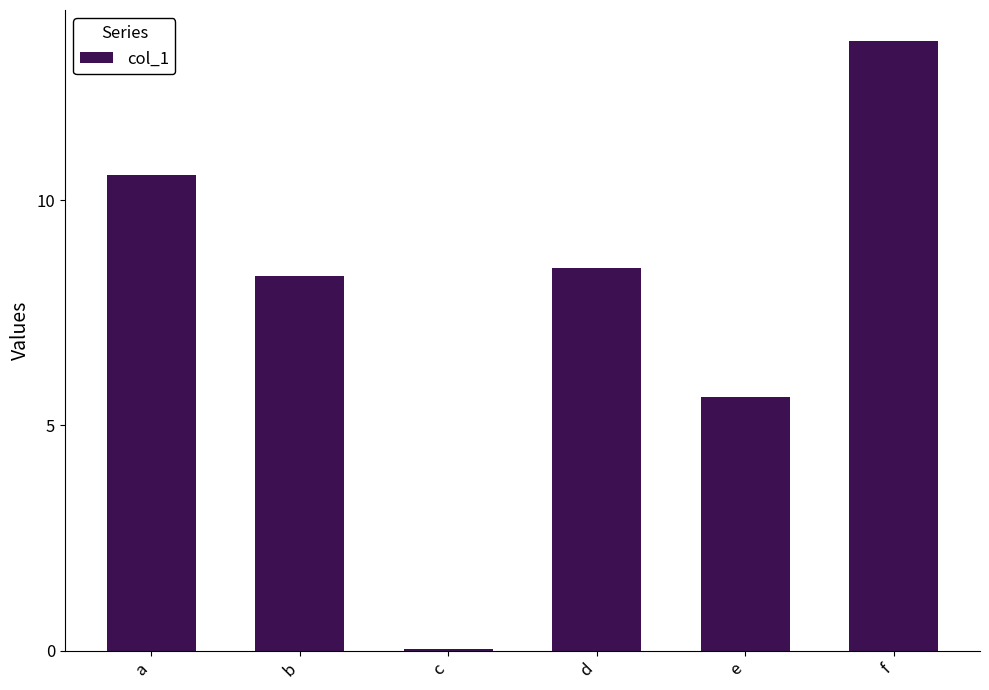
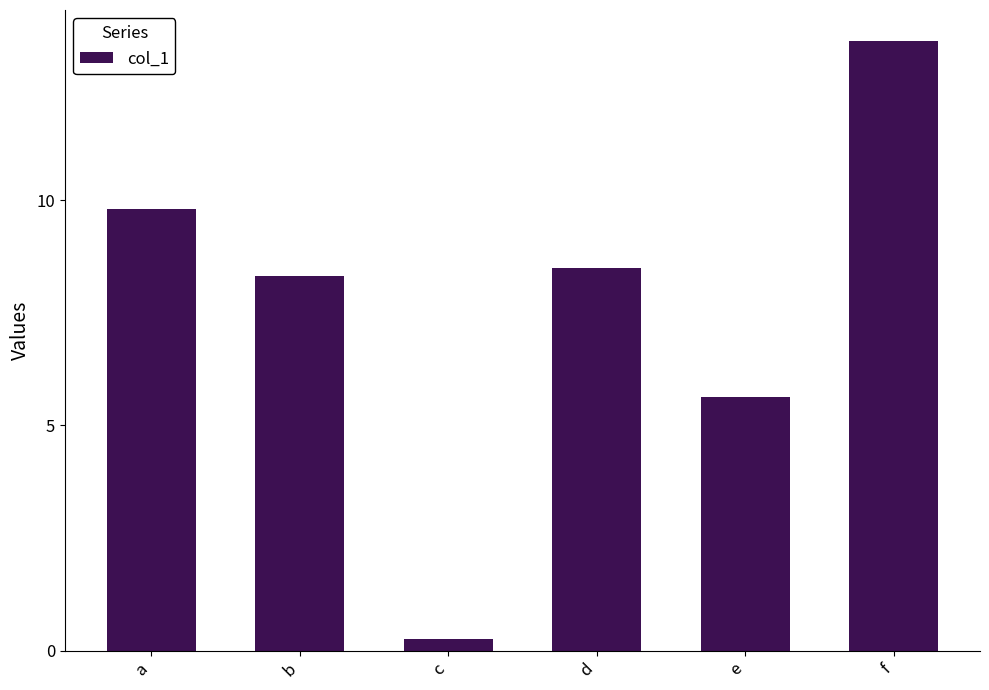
  {
-   "a": 10.5,
+   "a": 9.8,
    "b": 8.3,
-   "c": 0.0,
+   "c": 0.3,
    "d": 8.5,
    "e": 5.6,
    "f": 13.5
  }
